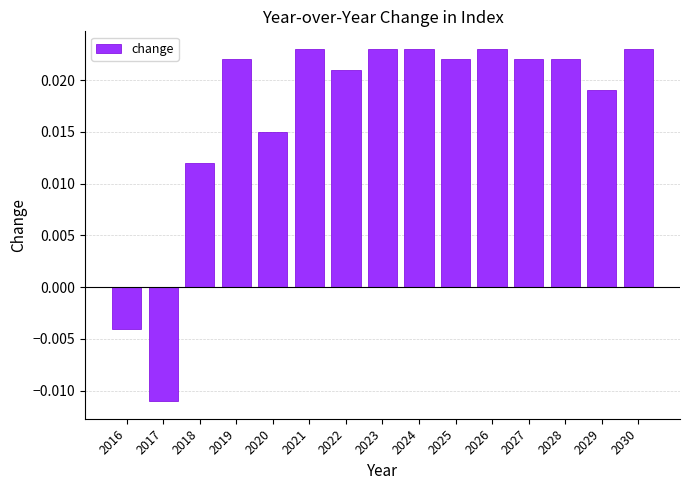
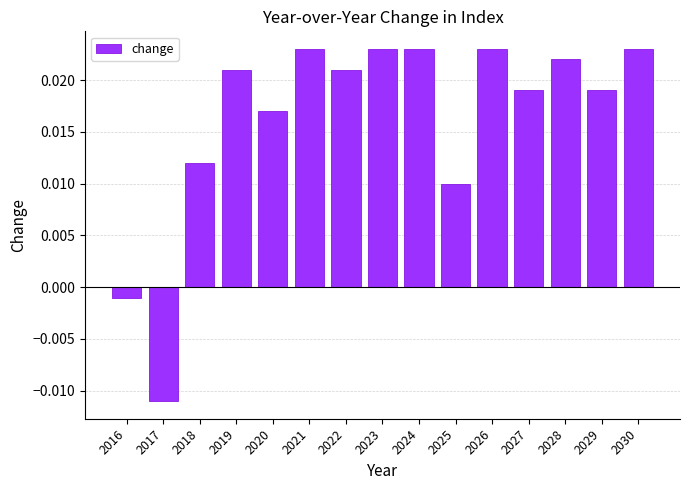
  {
-   "2016": -0.004,
+   "2016": -0.001,
    "2017": -0.011,
    "2018": 0.012,
-   "2019": 0.022,
-   "2020": 0.015,
+   "2019": 0.021,
+   "2020": 0.017,
    "2021": 0.023,
    "2022": 0.021,
    "2023": 0.023,
    "2024": 0.023,
-   "2025": 0.022,
+   "2025": 0.010,
    "2026": 0.023,
-   "2027": 0.022,
+   "2027": 0.019,
    "2028": 0.022,
    "2029": 0.019,
    "2030": 0.023
  }
